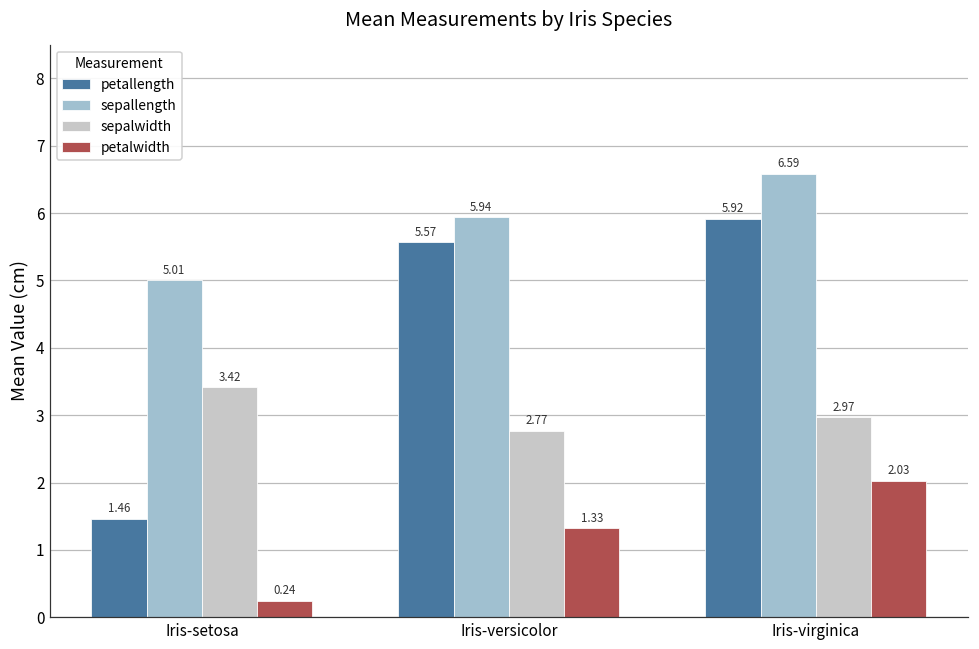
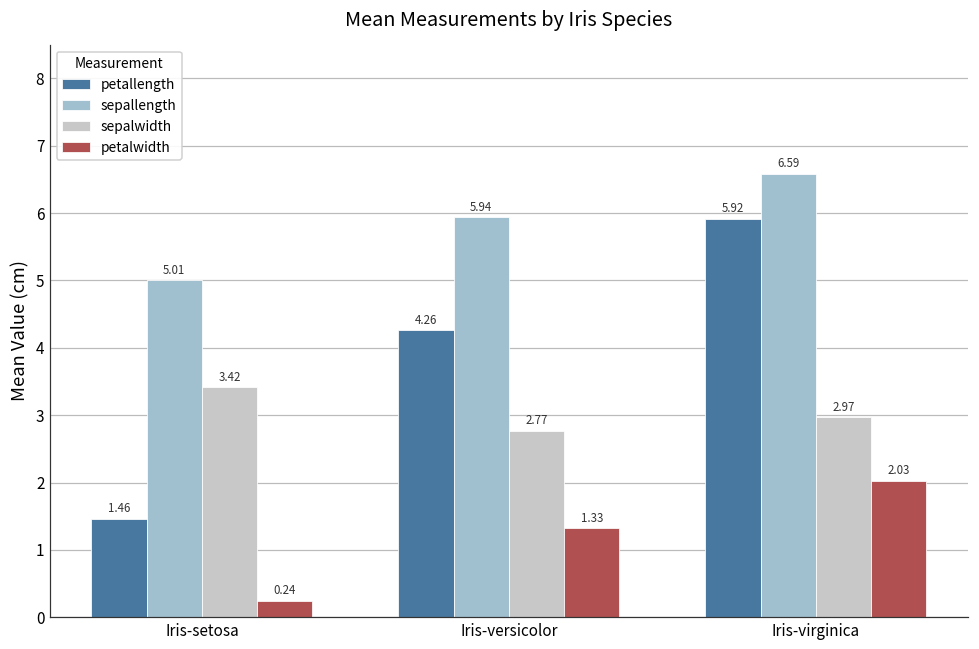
  {
    "petallength": {
      "Iris-setosa": 1.46,
-     "Iris-versicolor": 5.57,
+     "Iris-versicolor": 4.26,
      "Iris-virginica": 5.92
    },
    "petalwidth": {
      "Iris-setosa": 0.24,
      "Iris-versicolor": 1.33,
      "Iris-virginica": 2.03
    }
  }
